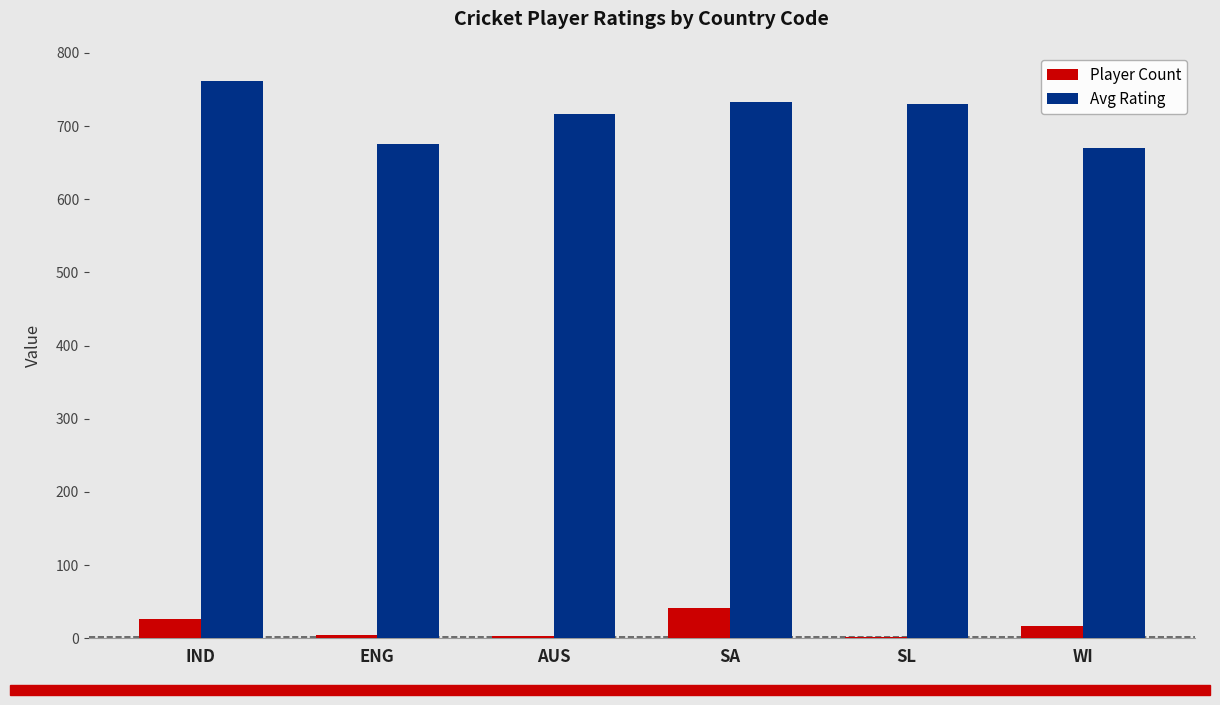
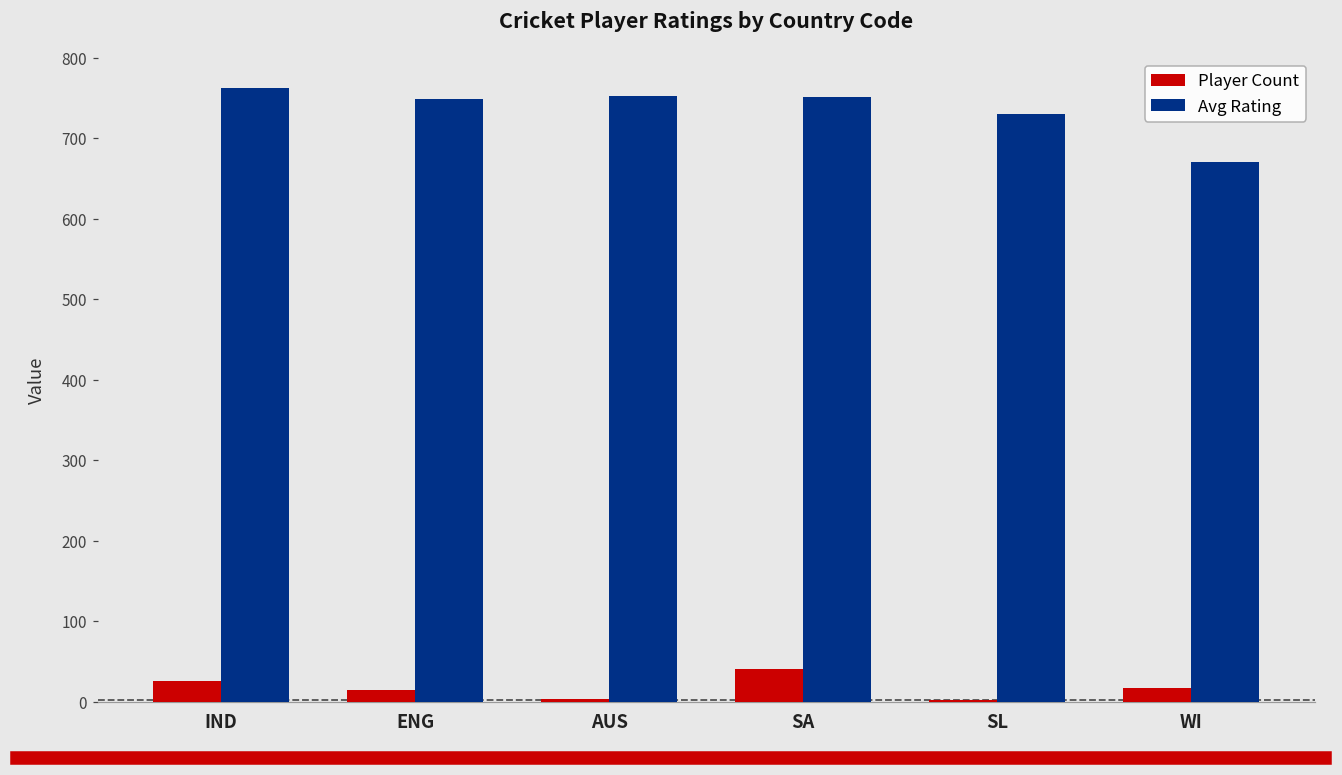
  {
    "Player Count": {
      "IND": 30,
-     "ENG": 0,
+     "ENG": 20,
      "SA": 40,
      "WI": 20
    },
    "Avg Rating": {
      "IND": 760,
-     "ENG": 680,
-     "AUS": 720,
-     "SA": 730,
+     "ENG": 750,
+     "AUS": 750,
+     "SA": 750,
      "SL": 730,
      "WI": 670
    }
  }
